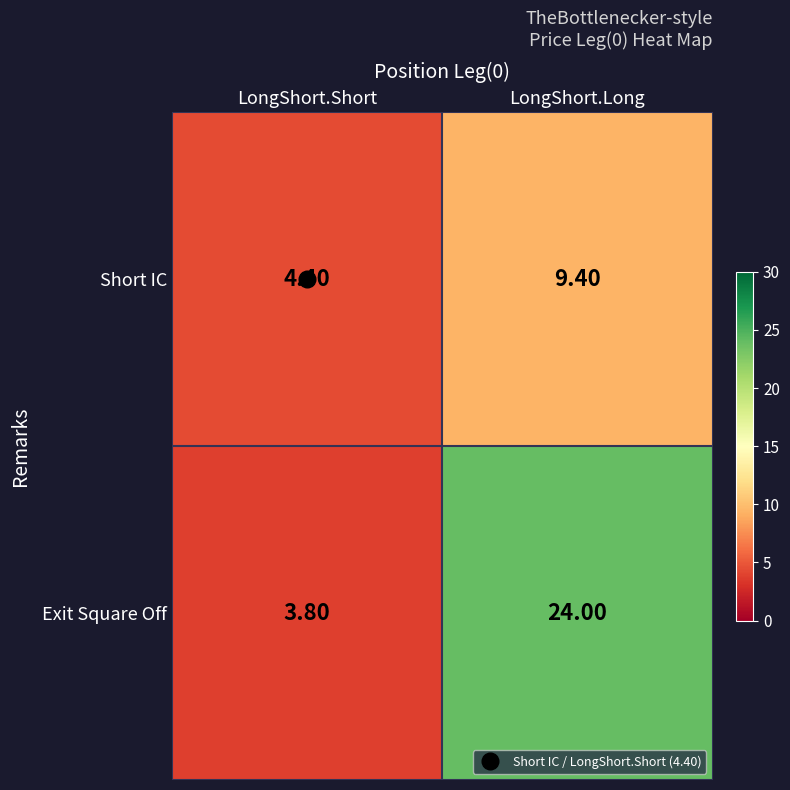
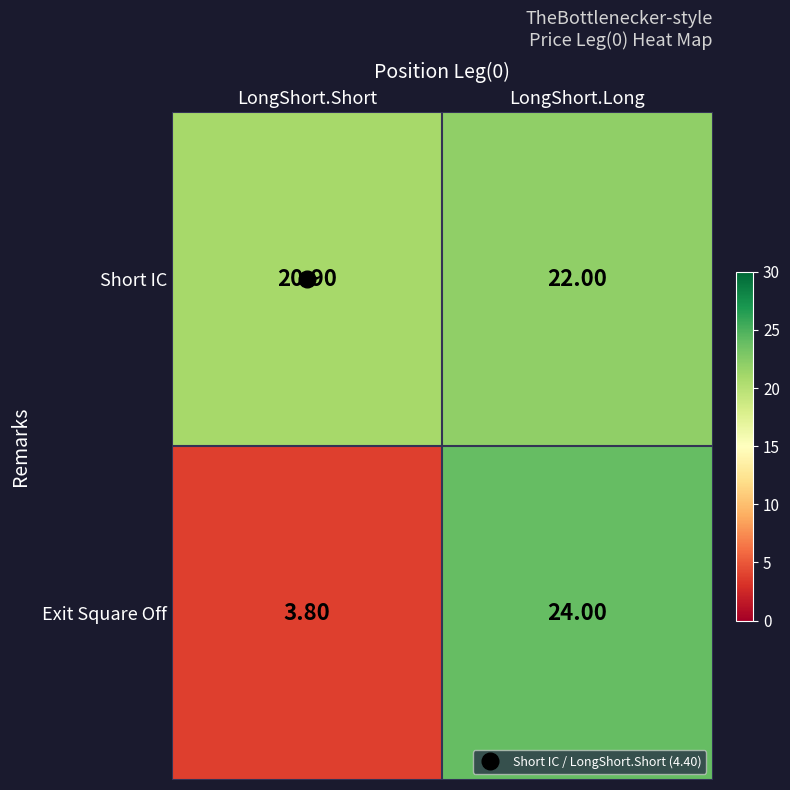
  {
    "Short IC": {
-     "LongShort.Short": 4.40,
-     "LongShort.Long": 9.40
+     "LongShort.Short": 20.90,
+     "LongShort.Long": 22.00
    },
    "Exit Square Off": {
      "LongShort.Short": 3.80,
      "LongShort.Long": 24.00
    }
  }
